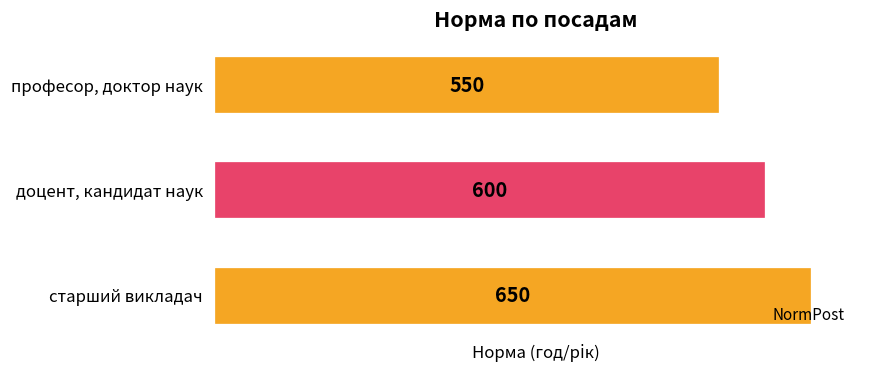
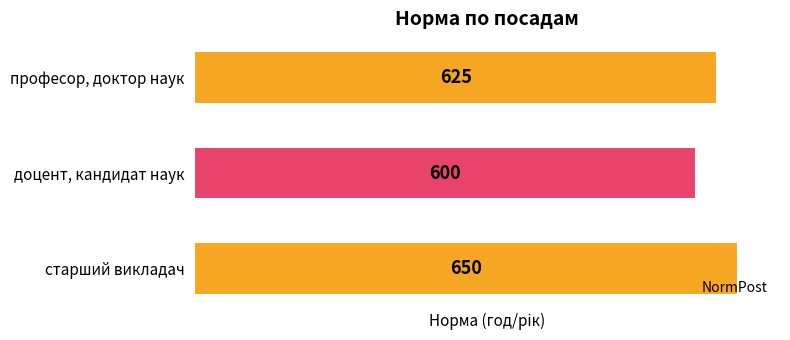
  {
-   "професор, доктор наук": 550,
+   "професор, доктор наук": 625,
    "доцент, кандидат наук": 600,
    "старший викладач": 650
  }
